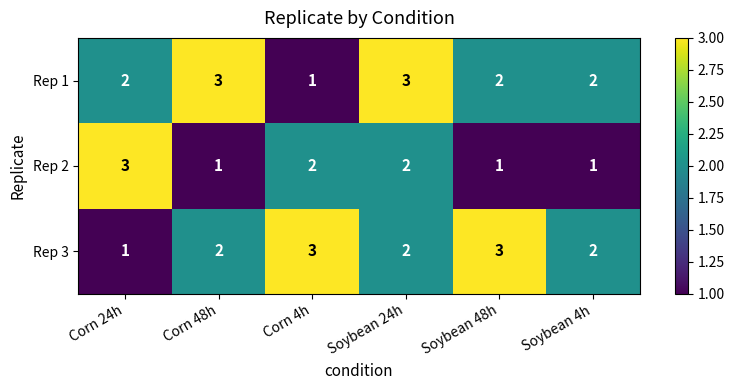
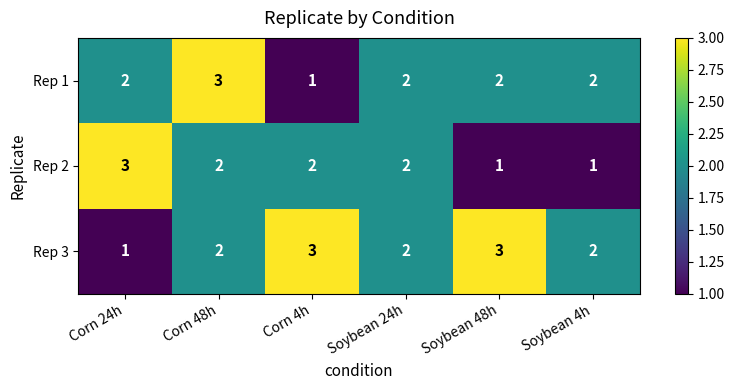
  {
    "Rep 1": {
      "Corn 24h": 2,
      "Corn 48h": 3,
      "Corn 4h": 1,
-     "Soybean 24h": 3,
+     "Soybean 24h": 2,
      "Soybean 48h": 2,
      "Soybean 4h": 2
    },
    "Rep 2": {
      "Corn 24h": 3,
-     "Corn 48h": 1,
+     "Corn 48h": 2,
      "Corn 4h": 2,
      "Soybean 24h": 2,
      "Soybean 48h": 1,
      "Soybean 4h": 1
    },
    "Rep 3": {
      "Corn 24h": 1,
      "Corn 48h": 2,
      "Corn 4h": 3,
      "Soybean 24h": 2,
      "Soybean 48h": 3,
      "Soybean 4h": 2
    }
  }
